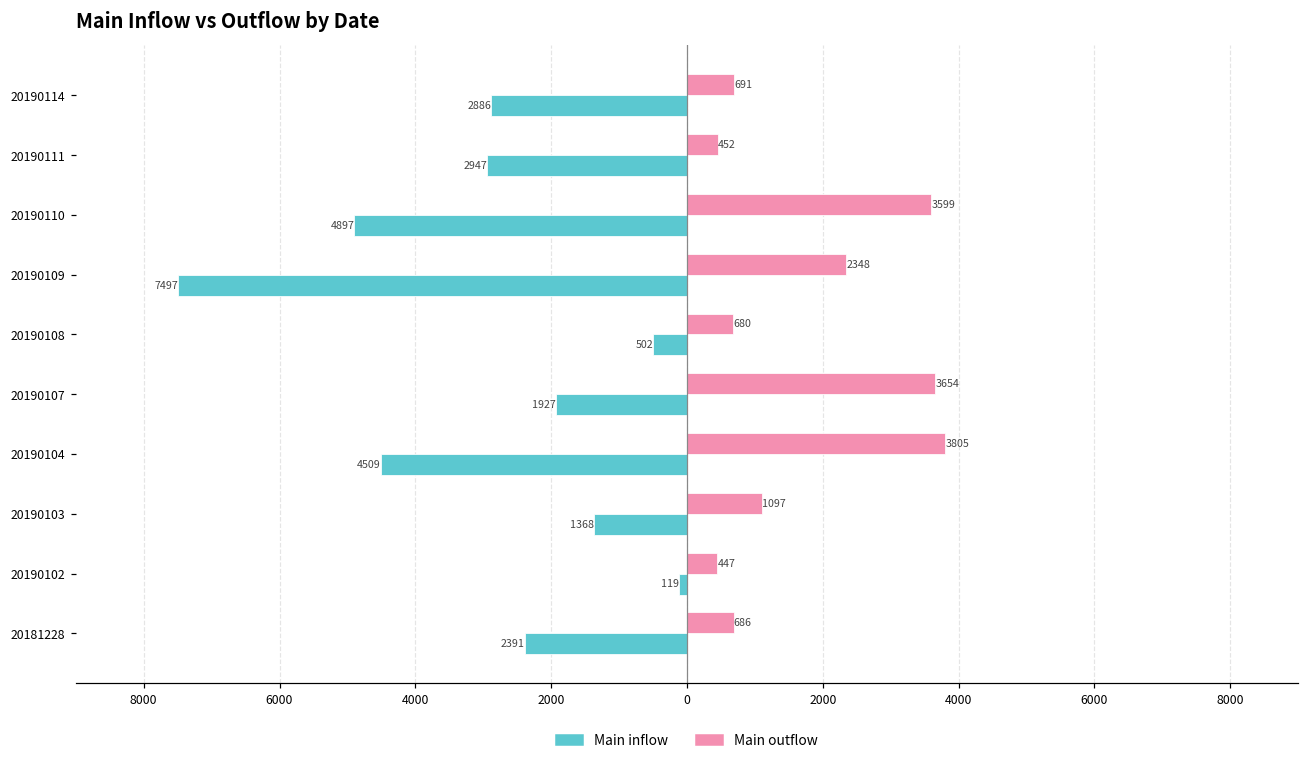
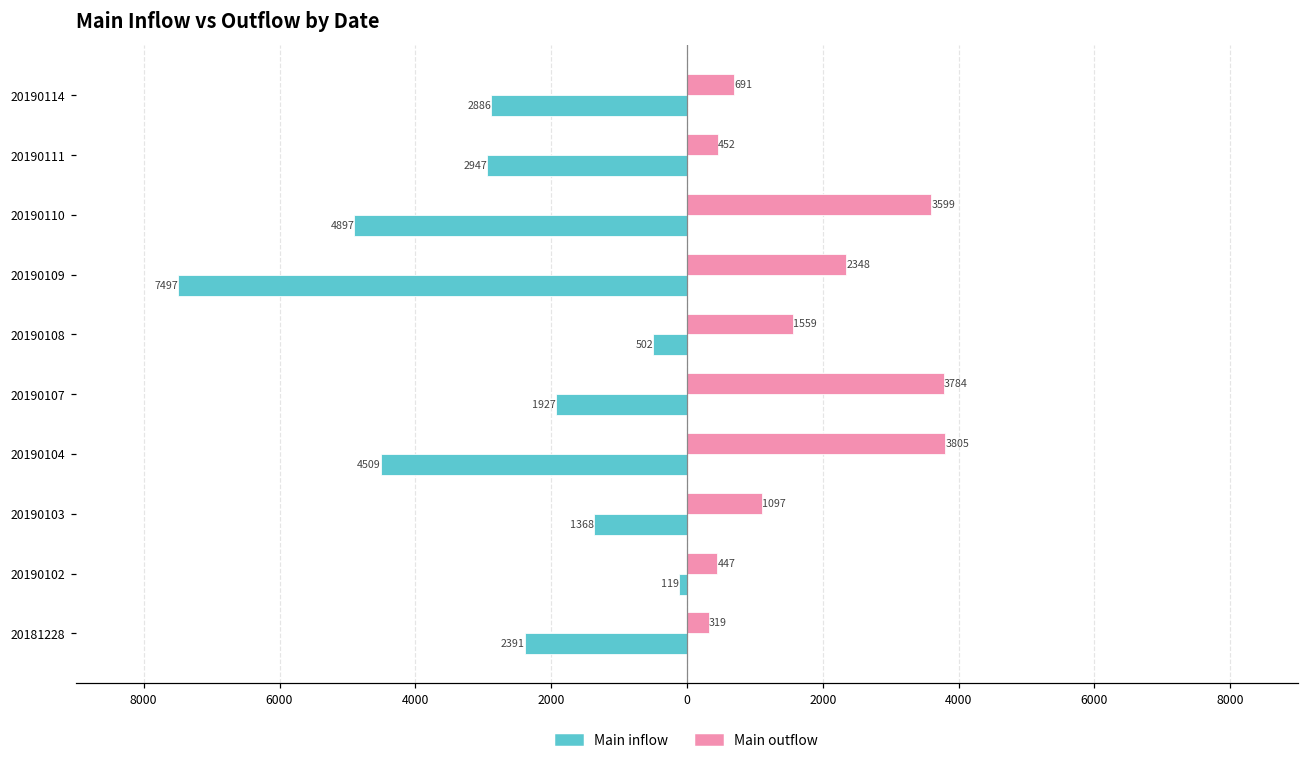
  {
    "Main outflow": {
      "20190114": 691,
      "20190111": 452,
      "20190110": 3599,
      "20190109": 2348,
-     "20190108": 680,
-     "20190107": 3654,
+     "20190108": 1559,
+     "20190107": 3784,
      "20190104": 3805,
      "20190103": 1097,
      "20190102": 447,
-     "20181228": 686
+     "20181228": 319
    }
  }
